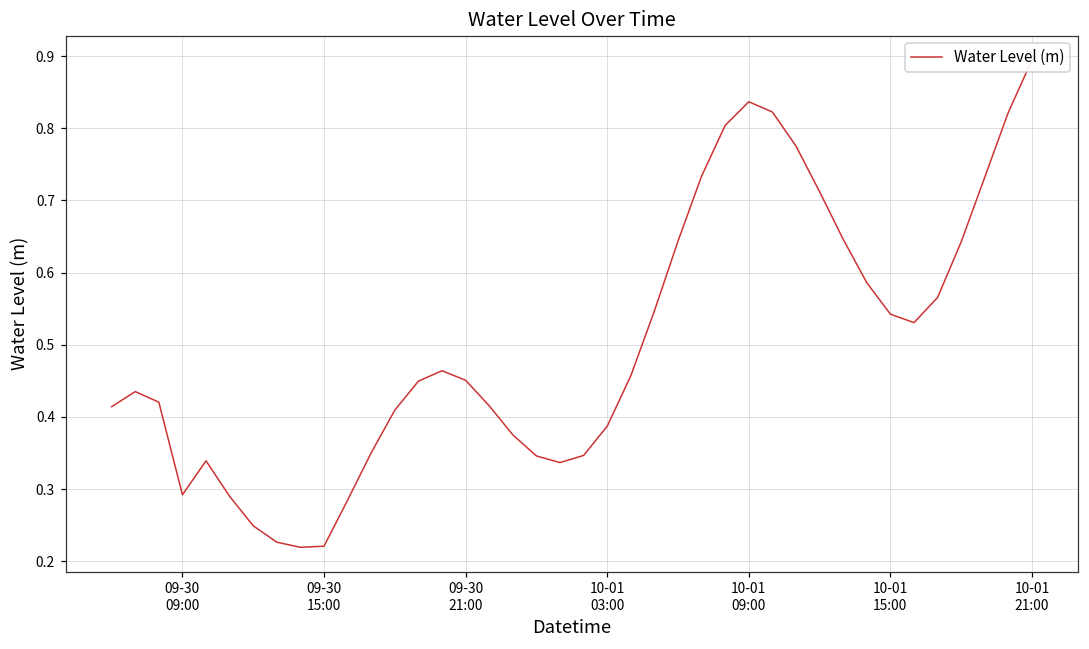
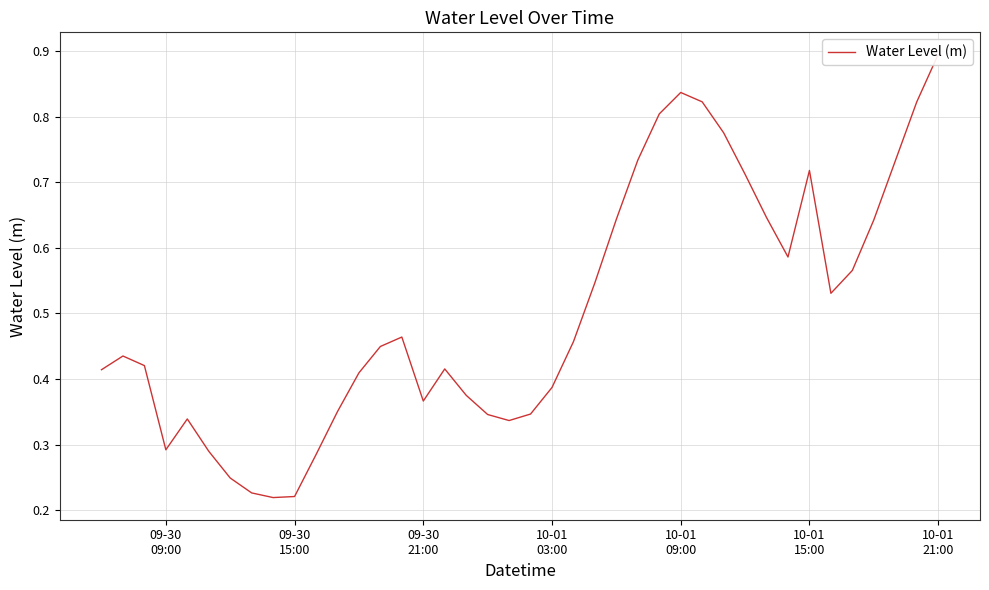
  {
    "09-30 09:00": 0.29,
    "09-30 15:00": 0.22,
-   "09-30 21:00": 0.45,
+   "09-30 21:00": 0.37,
    "10-01 03:00": 0.39,
    "10-01 09:00": 0.84,
-   "10-01 15:00": 0.54
+   "10-01 15:00": 0.72
  }
